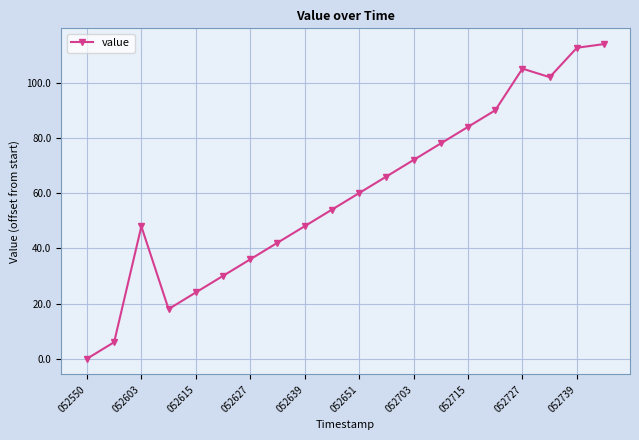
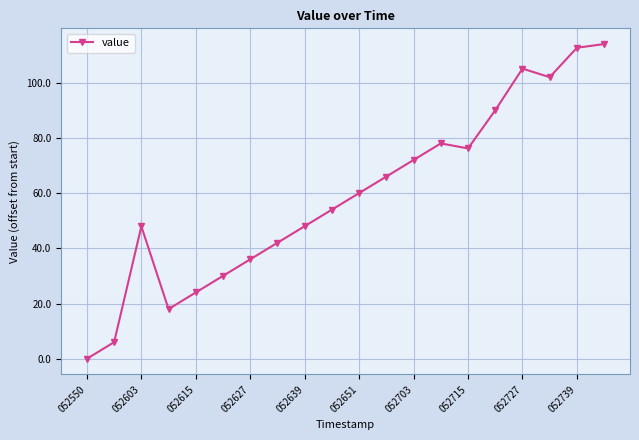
  {
    "052550": 0,
    "052603": 48,
    "052615": 24,
    "052627": 36,
    "052639": 48,
    "052651": 60,
    "052703": 72,
-   "052715": 84,
+   "052715": 76,
    "052727": 105,
    "052739": 113
  }
